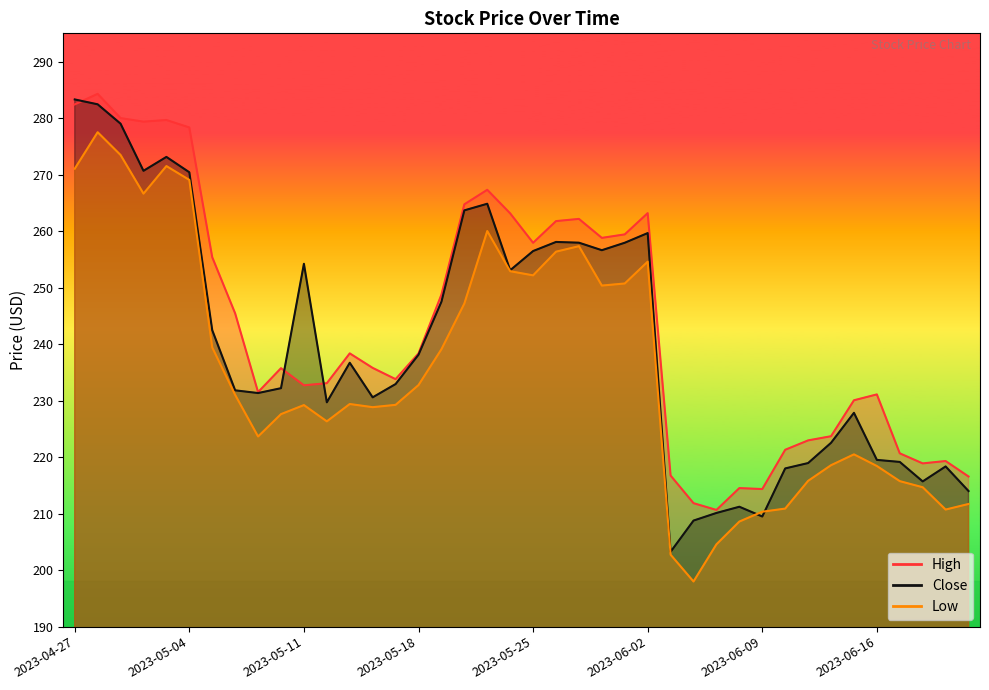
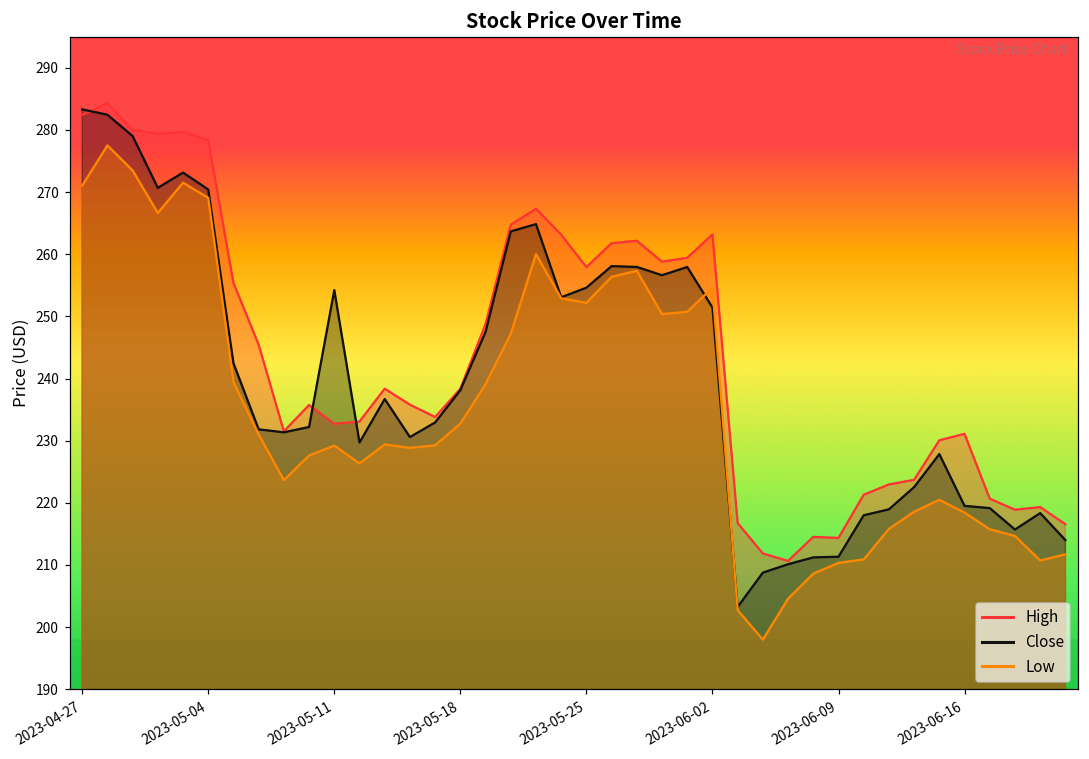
  {
    "Close": {
      "2023-04-27": 283,
      "2023-05-04": 270,
      "2023-05-11": 254,
-     "2023-05-25": 256,
-     "2023-06-02": 260,
-     "2023-06-09": 209,
+     "2023-05-25": 255,
+     "2023-06-02": 251,
+     "2023-06-09": 211,
      "2023-06-16": 220
    }
  }
